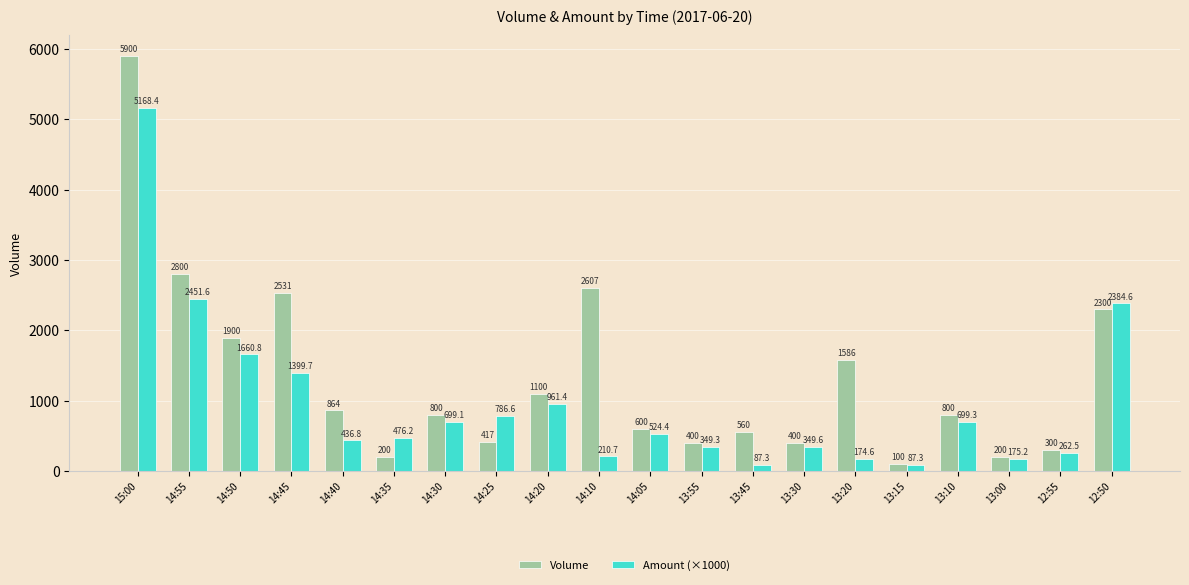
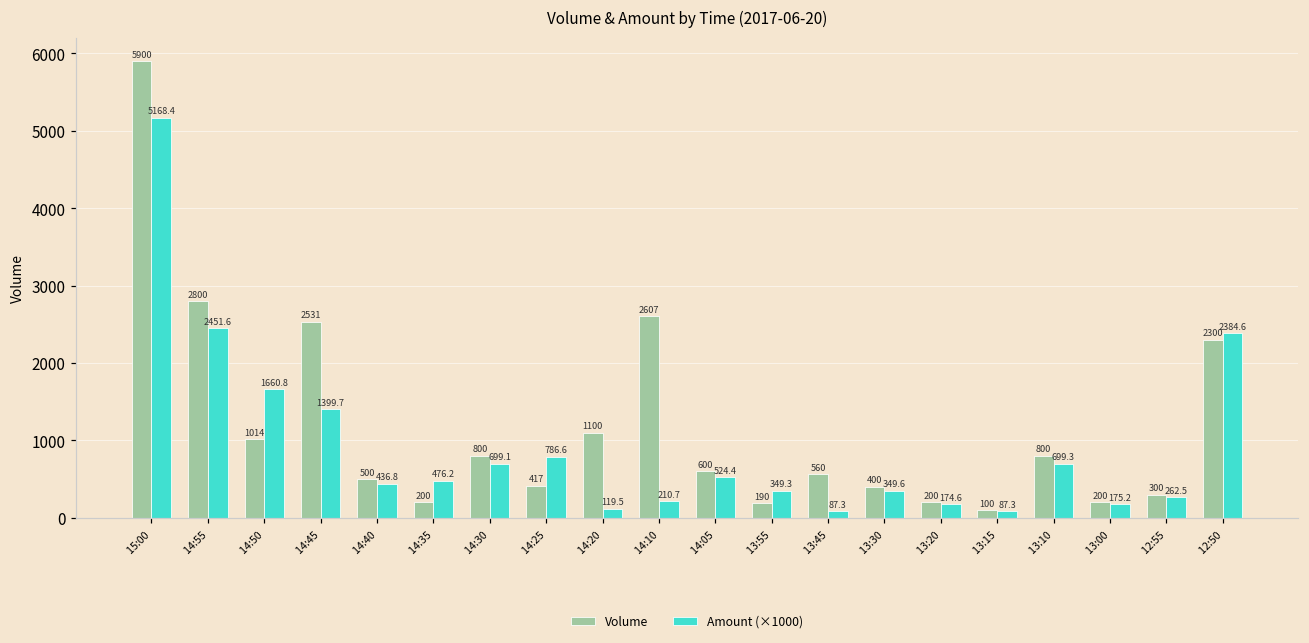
  {
    "Volume": {
      "15:00": 5900,
      "14:55": 2800,
-     "14:50": 1900,
+     "14:50": 1014,
      "14:45": 2531,
-     "14:40": 864,
+     "14:40": 500,
      "14:35": 200,
      "14:30": 800,
      "14:25": 417,
      "14:20": 1100,
      "14:10": 2607,
      "14:05": 600,
-     "13:55": 400,
+     "13:55": 190,
      "13:45": 560,
      "13:30": 400,
-     "13:20": 1586,
+     "13:20": 200,
      "13:15": 100,
      "13:10": 800,
      "13:00": 200,
      "12:55": 300,
      "12:50": 2300
    },
    "Amount (×1000)": {
      "15:00": 5168.4,
      "14:55": 2451.6,
      "14:50": 1660.8,
      "14:45": 1399.7,
      "14:40": 436.8,
      "14:35": 476.2,
      "14:30": 699.1,
      "14:25": 786.6,
-     "14:20": 961.4,
+     "14:20": 119.5,
      "14:10": 210.7,
      "14:05": 524.4,
      "13:55": 349.3,
      "13:45": 87.3,
      "13:30": 349.6,
      "13:20": 174.6,
      "13:15": 87.3,
      "13:10": 699.3,
      "13:00": 175.2,
      "12:55": 262.5,
      "12:50": 2384.6
    }
  }
